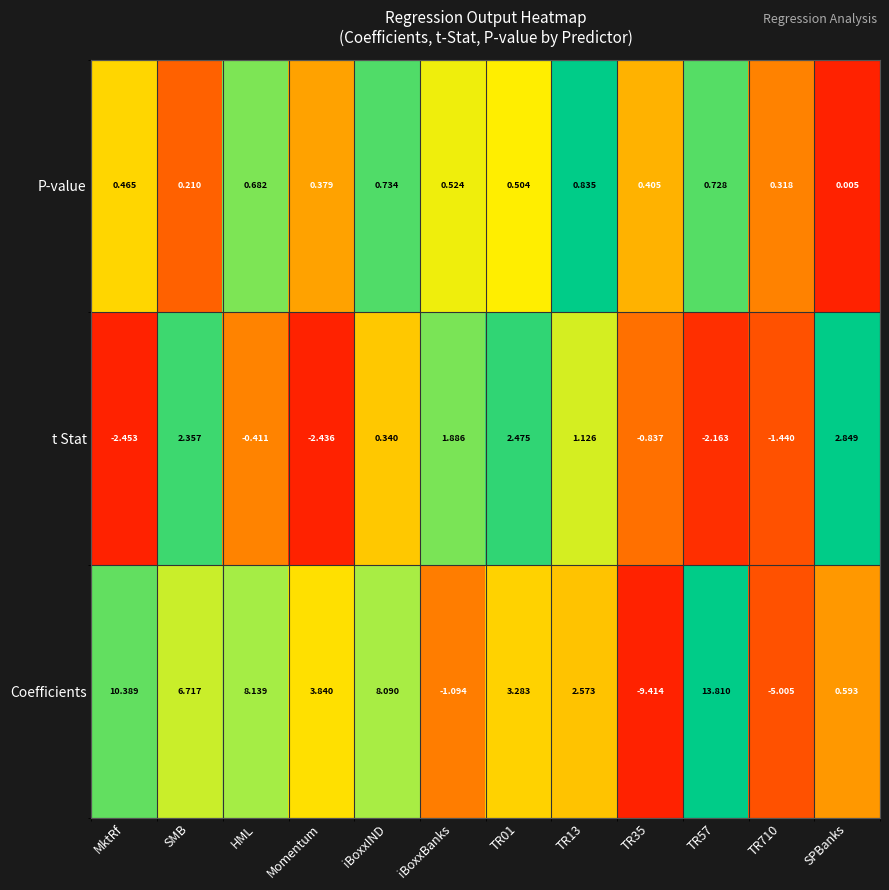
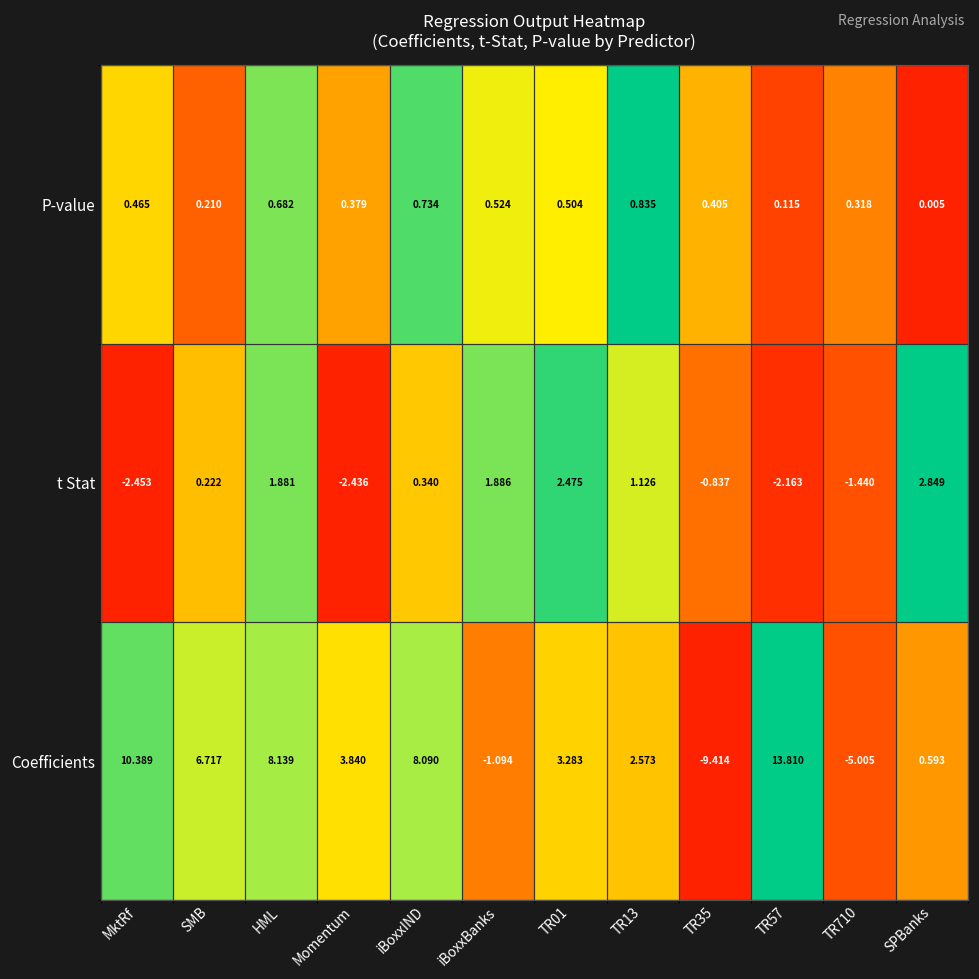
  {
    "P-value": {
      "MktRf": 0.465,
      "SMB": 0.210,
      "HML": 0.682,
      "Momentum": 0.379,
      "iBoxxIND": 0.734,
      "iBoxxBanks": 0.524,
      "TR01": 0.504,
      "TR13": 0.835,
      "TR35": 0.405,
-     "TR57": 0.728,
+     "TR57": 0.115,
      "TR710": 0.318,
      "SPBanks": 0.005
    },
    "t Stat": {
      "MktRf": -2.453,
-     "SMB": 2.357,
-     "HML": -0.411,
+     "SMB": 0.222,
+     "HML": 1.881,
      "Momentum": -2.436,
      "iBoxxIND": 0.340,
      "iBoxxBanks": 1.886,
      "TR01": 2.475,
      "TR13": 1.126,
      "TR35": -0.837,
      "TR57": -2.163,
      "TR710": -1.440,
      "SPBanks": 2.849
    },
    "Coefficients": {
      "MktRf": 10.389,
      "SMB": 6.717,
      "HML": 8.139,
      "Momentum": 3.840,
      "iBoxxIND": 8.090,
      "iBoxxBanks": -1.094,
      "TR01": 3.283,
      "TR13": 2.573,
      "TR35": -9.414,
      "TR57": 13.810,
      "TR710": -5.005,
      "SPBanks": 0.593
    }
  }
